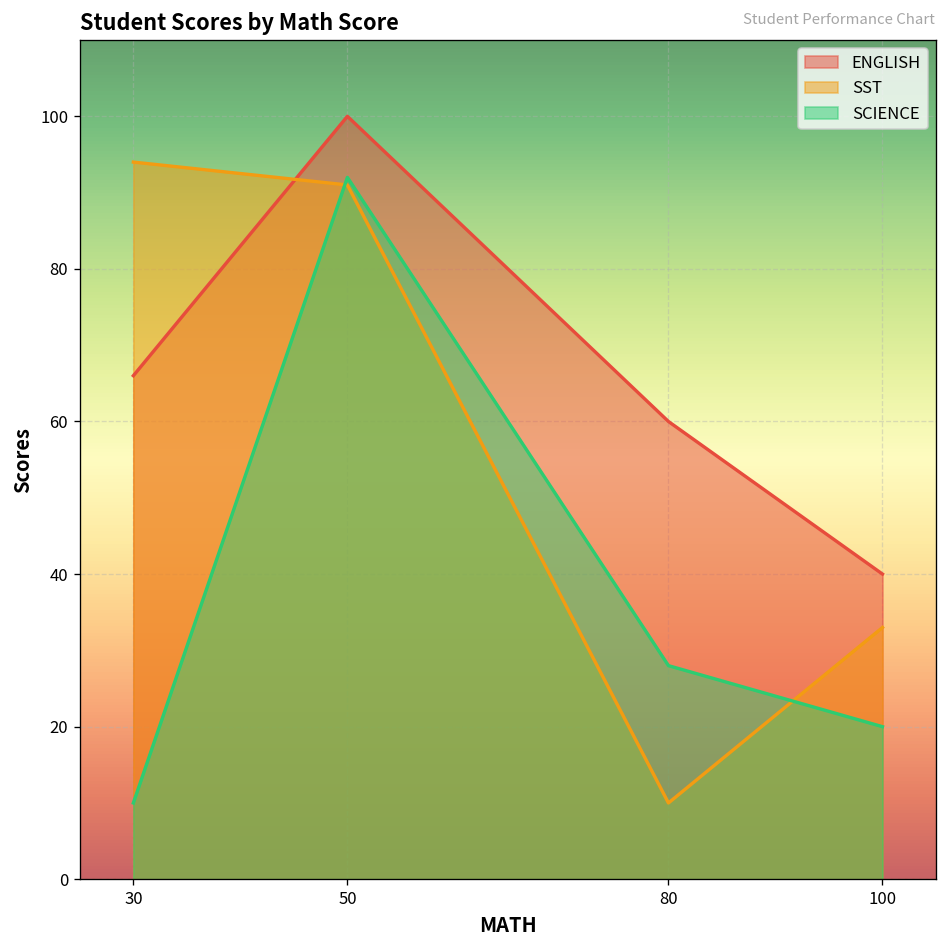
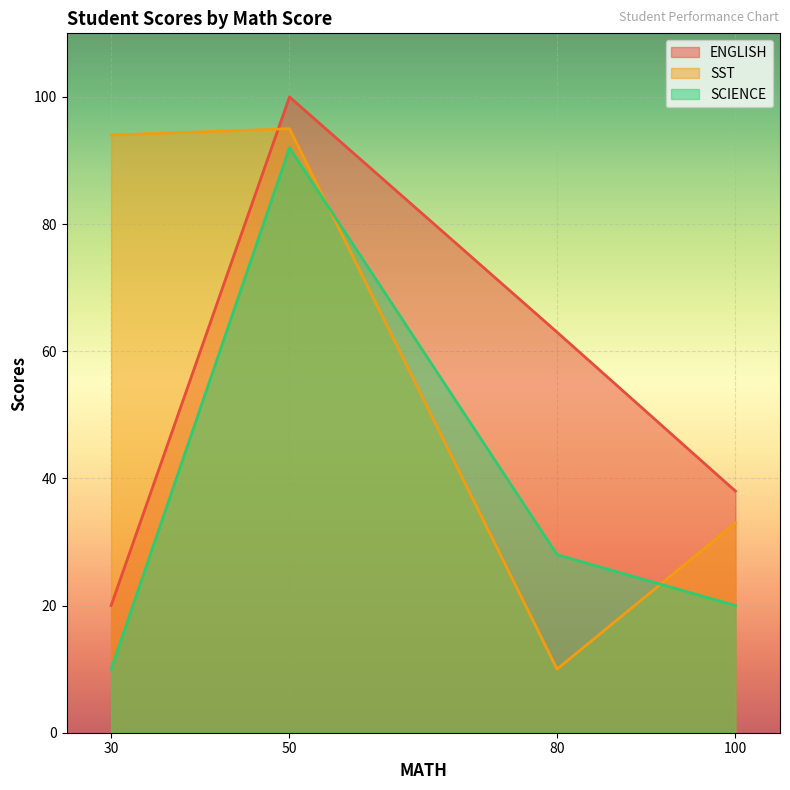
  {
    "ENGLISH": {
-     "30": 66,
+     "30": 20,
      "50": 100,
-     "80": 60,
-     "100": 40
+     "80": 63,
+     "100": 38
    },
    "SST": {
      "30": 94,
-     "50": 91,
+     "50": 95,
      "80": 10,
      "100": 33
    },
    "SCIENCE": {
      "30": 10,
      "50": 92,
      "80": 28,
      "100": 20
    }
  }
